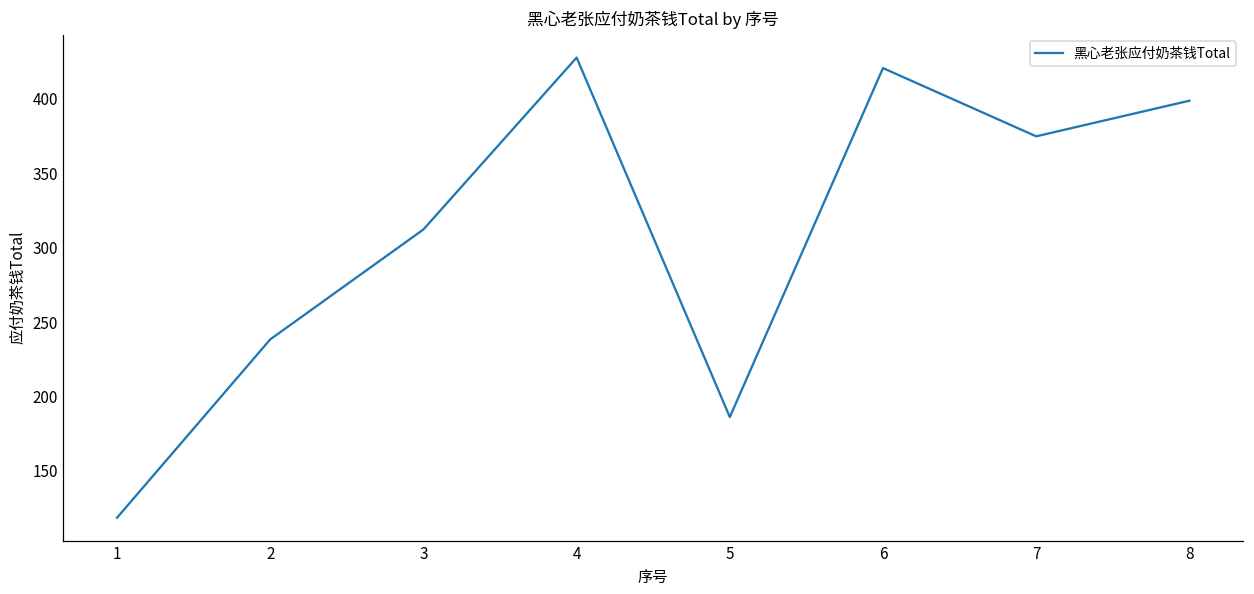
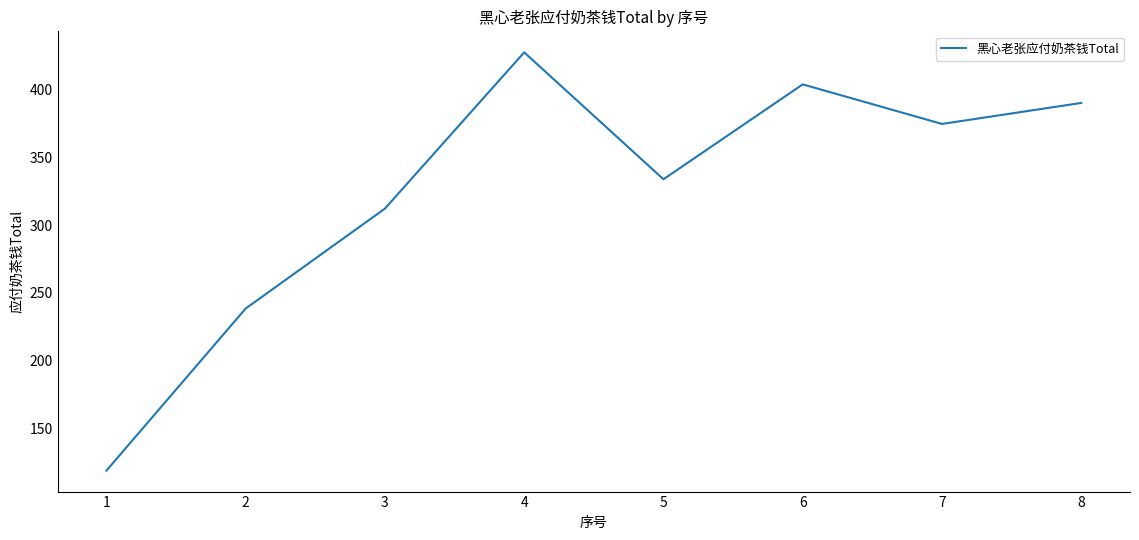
  {
    "1": 118,
    "2": 238,
    "3": 312,
    "4": 428,
-   "5": 186,
-   "6": 421,
+   "5": 334,
+   "6": 404,
    "7": 375,
-   "8": 399
+   "8": 390
  }
